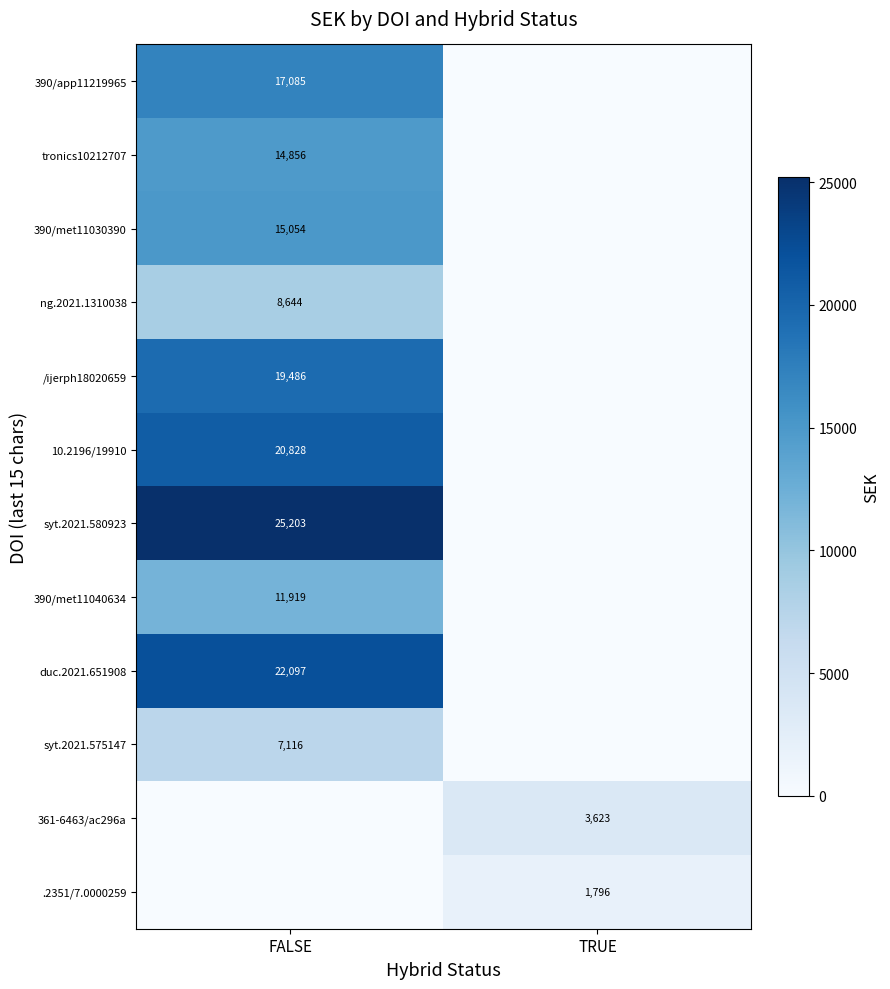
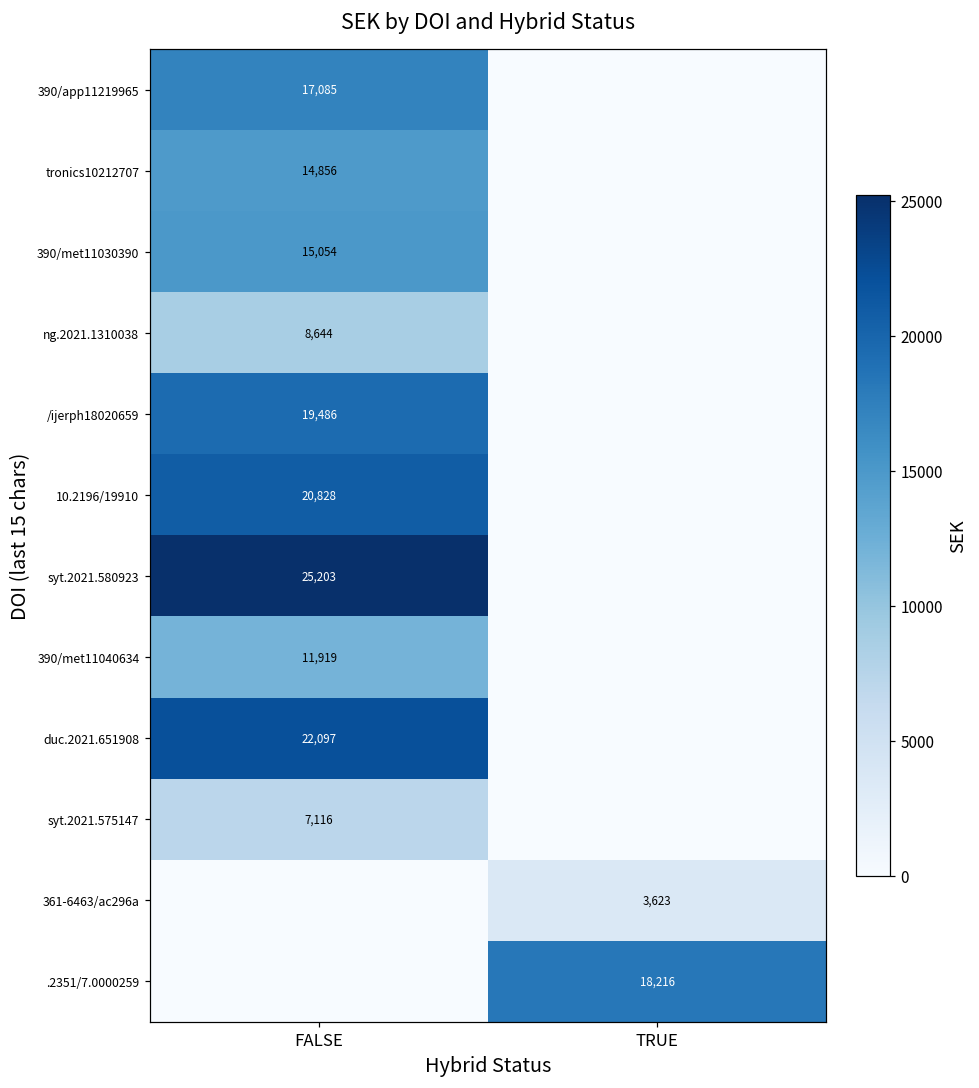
  {
    "390/app11219965": {
      "FALSE": "17,085"
    },
    "tronics10212707": {
      "FALSE": "14,856"
    },
    "390/met11030390": {
      "FALSE": "15,054"
    },
    "ng.2021.1310038": {
      "FALSE": "8,644"
    },
    "/ijerph18020659": {
      "FALSE": "19,486"
    },
    "10.2196/19910": {
      "FALSE": "20,828"
    },
    "syt.2021.580923": {
      "FALSE": "25,203"
    },
    "390/met11040634": {
      "FALSE": "11,919"
    },
    "duc.2021.651908": {
      "FALSE": "22,097"
    },
    "syt.2021.575147": {
      "FALSE": "7,116"
    },
    "361-6463/ac296a": {
      "TRUE": "3,623"
    },
    ".2351/7.0000259": {
-     "TRUE": "1,796"
+     "TRUE": "18,216"
    }
  }
